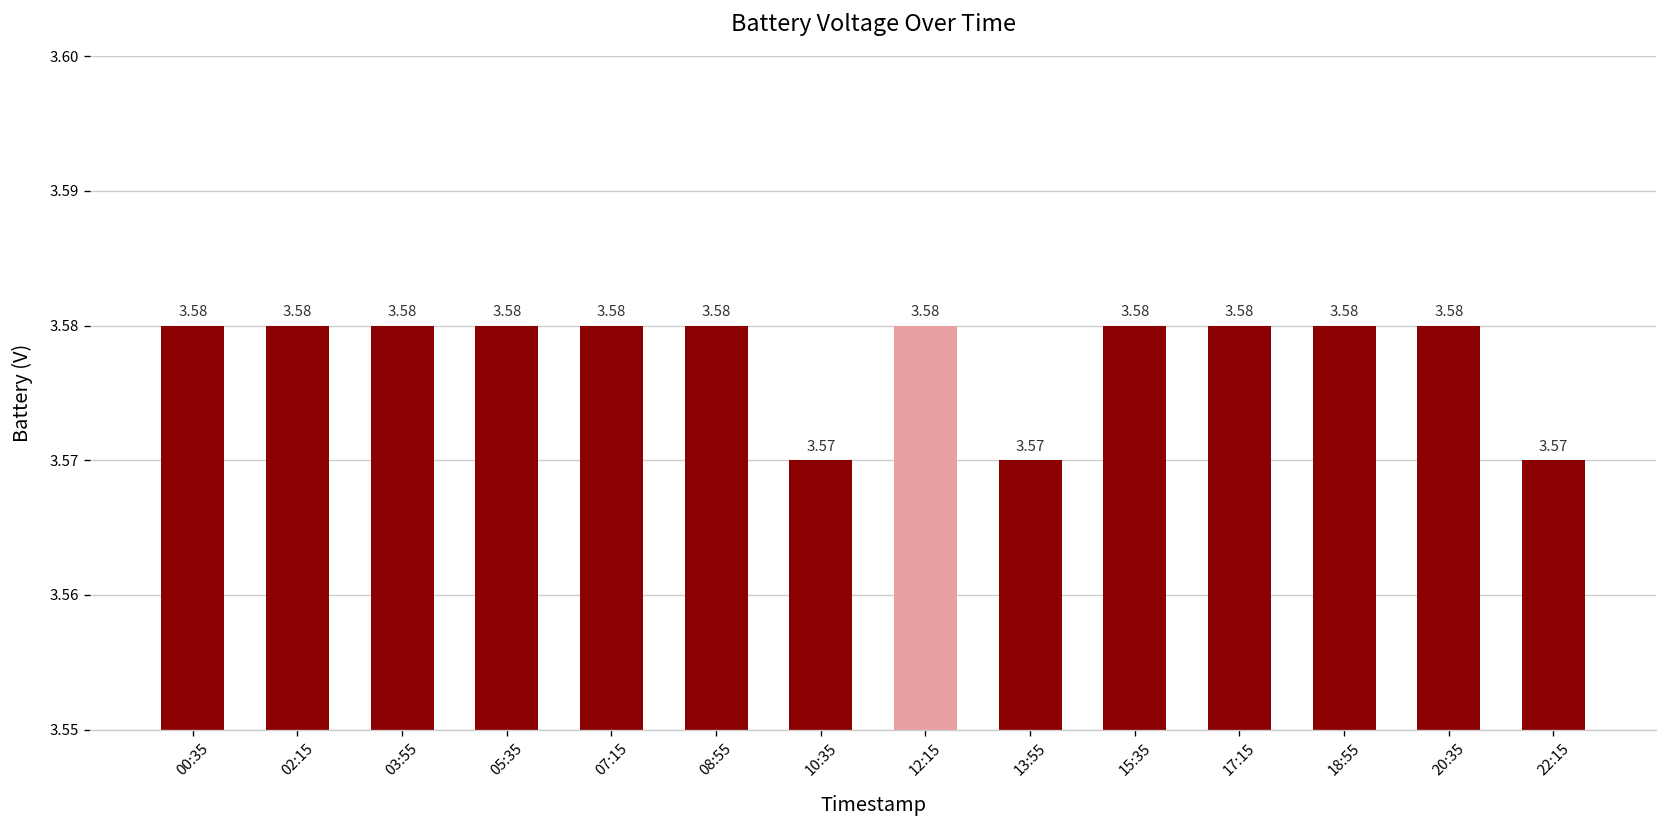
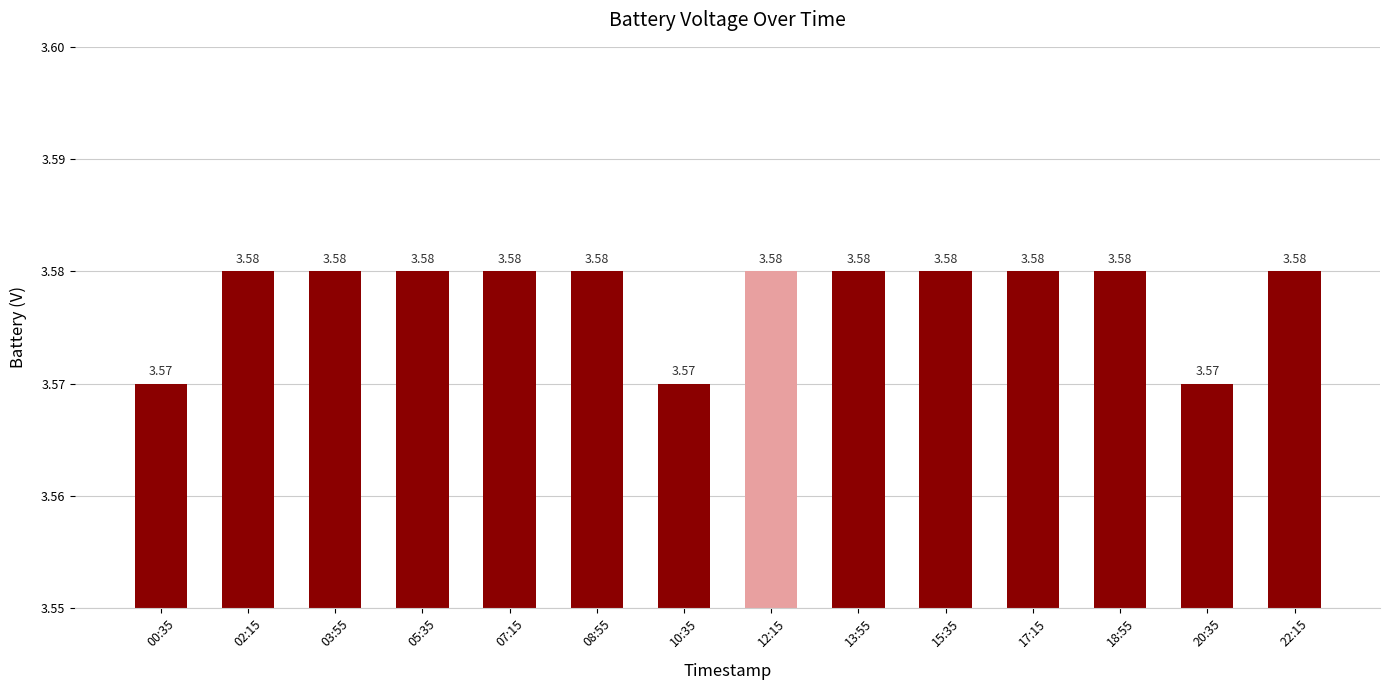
  {
-   "00:35": 3.58,
+   "00:35": 3.57,
    "02:15": 3.58,
    "03:55": 3.58,
    "05:35": 3.58,
    "07:15": 3.58,
    "08:55": 3.58,
    "10:35": 3.57,
    "12:15": 3.58,
-   "13:55": 3.57,
+   "13:55": 3.58,
    "15:35": 3.58,
    "17:15": 3.58,
    "18:55": 3.58,
-   "20:35": 3.58,
-   "22:15": 3.57
+   "20:35": 3.57,
+   "22:15": 3.58
  }
